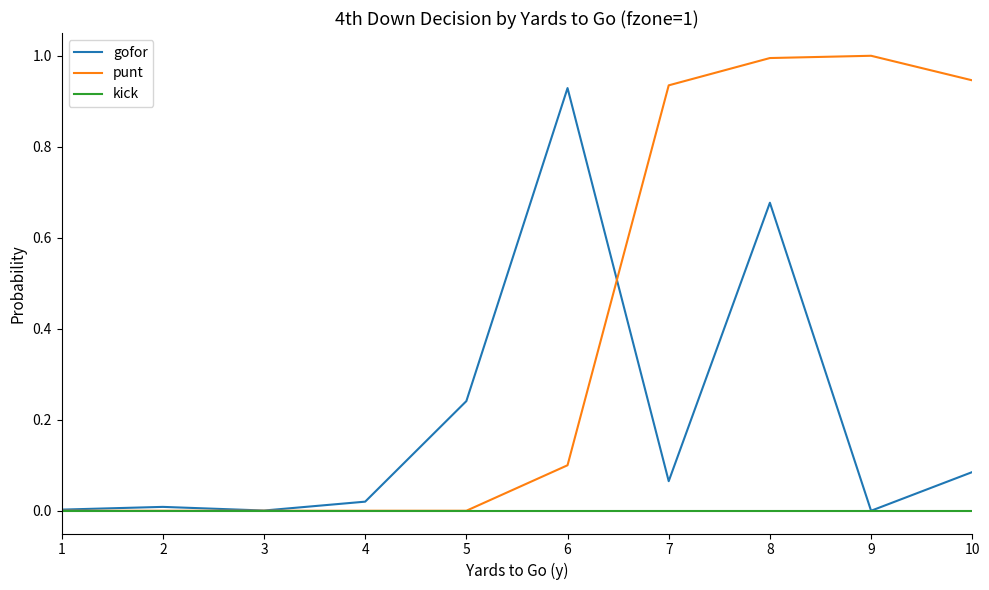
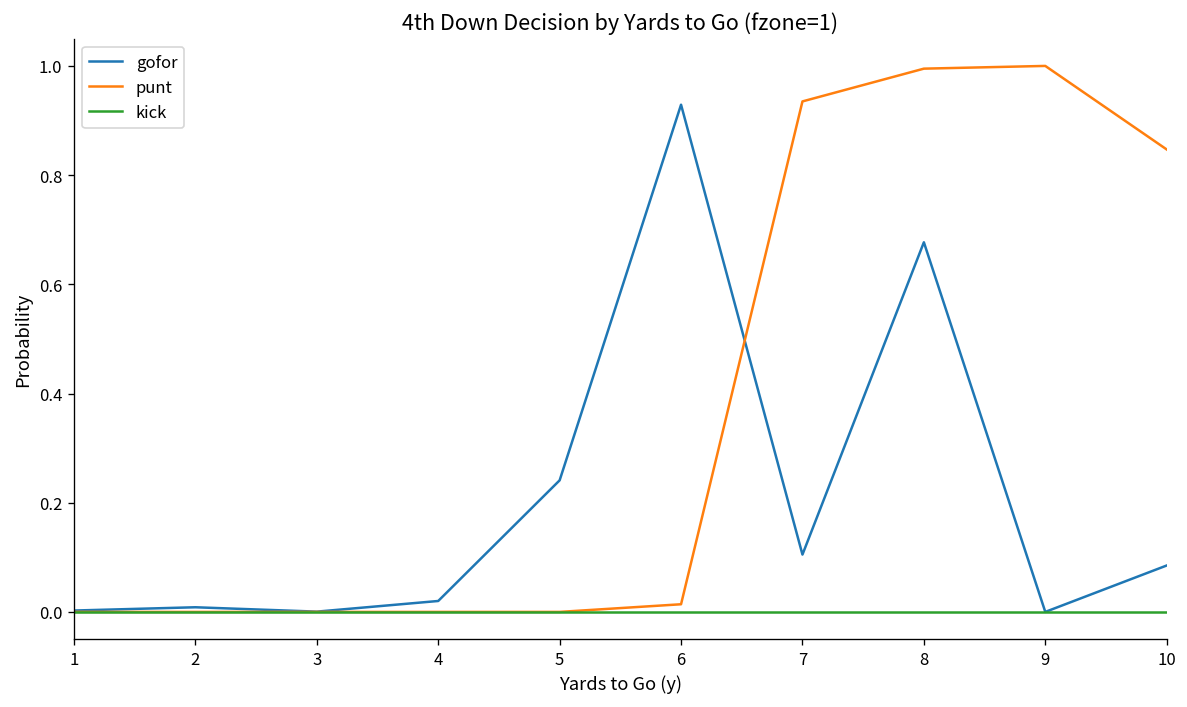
  {
    "gofor": {
      "2": 0.01,
      "4": 0.02,
      "5": 0.24,
      "6": 0.93,
-     "7": 0.07,
+     "7": 0.11,
      "8": 0.68,
      "10": 0.09
    },
    "punt": {
-     "6": 0.10,
+     "6": 0.01,
      "7": 0.94,
      "8": 1.00,
      "9": 1.00,
-     "10": 0.95
+     "10": 0.85
    },
    "kick": {
      "6": 0.00,
      "7": 0.00,
      "8": 0.00,
      "10": 0.00
    }
  }
